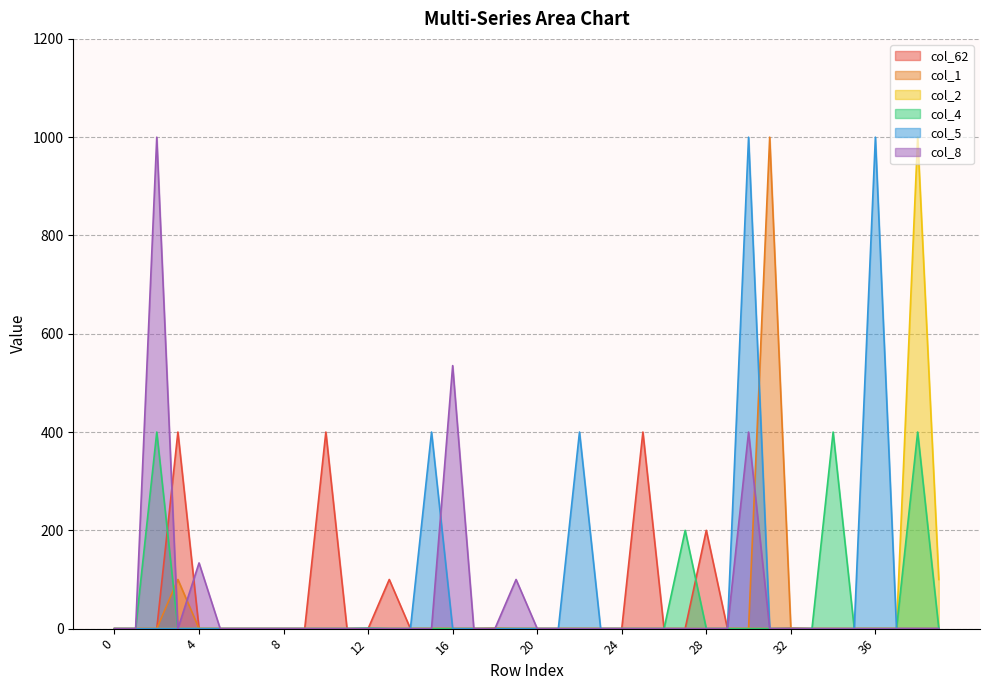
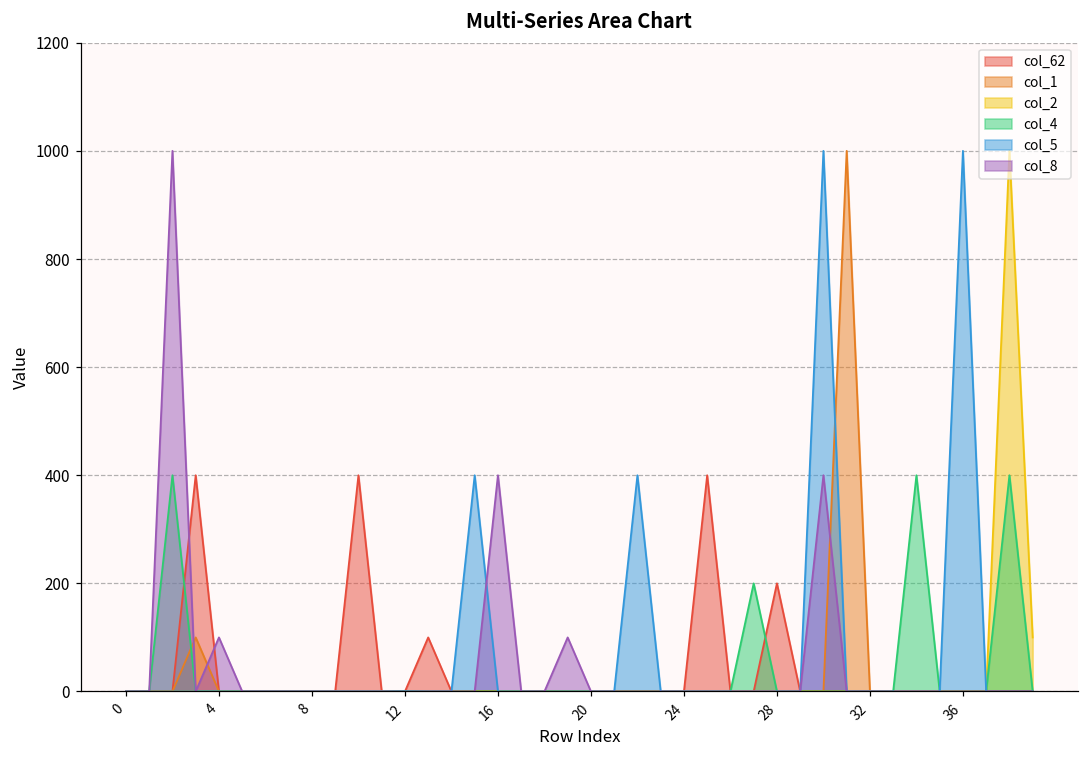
  {
    "col_5": {
      "36": 1000
    },
    "col_8": {
-     "4": 130,
-     "16": 540
+     "4": 100,
+     "16": 400
    }
  }
